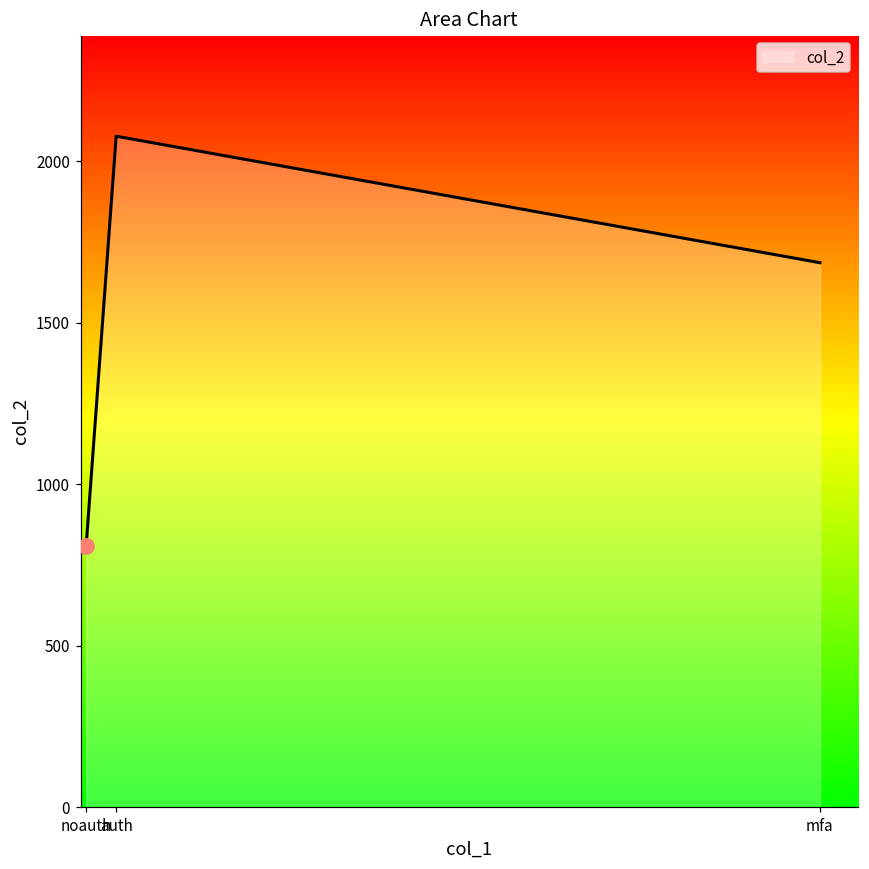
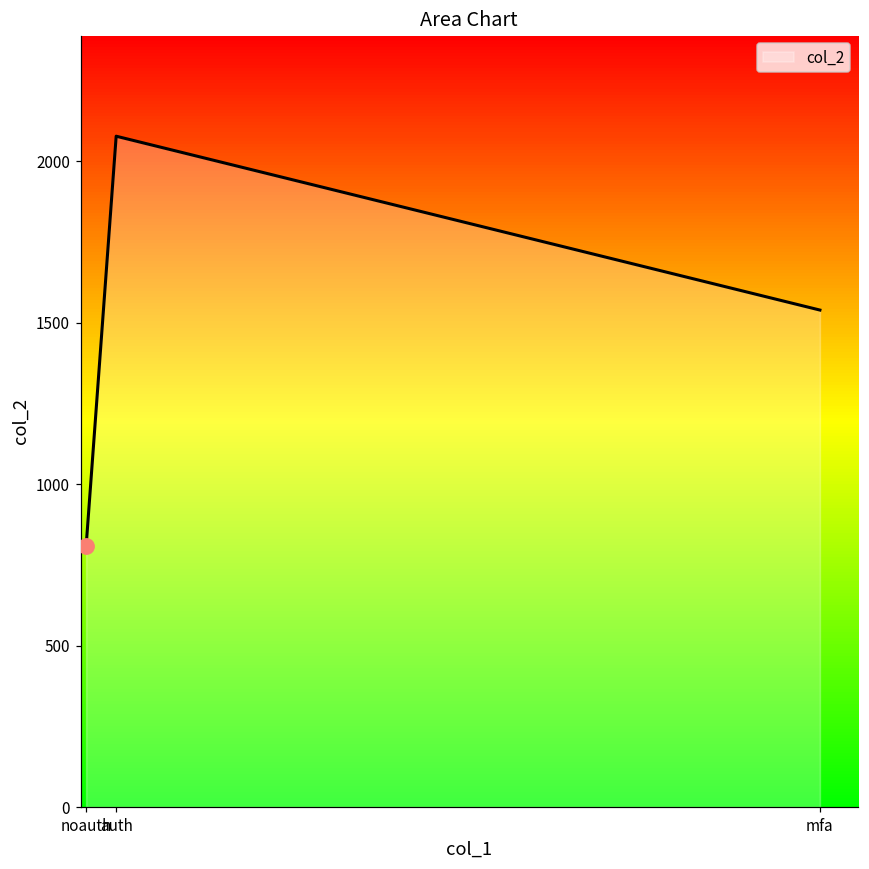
  {
    "col_2": {
-     "mfa": 1690
+     "mfa": 1540
    }
  }
